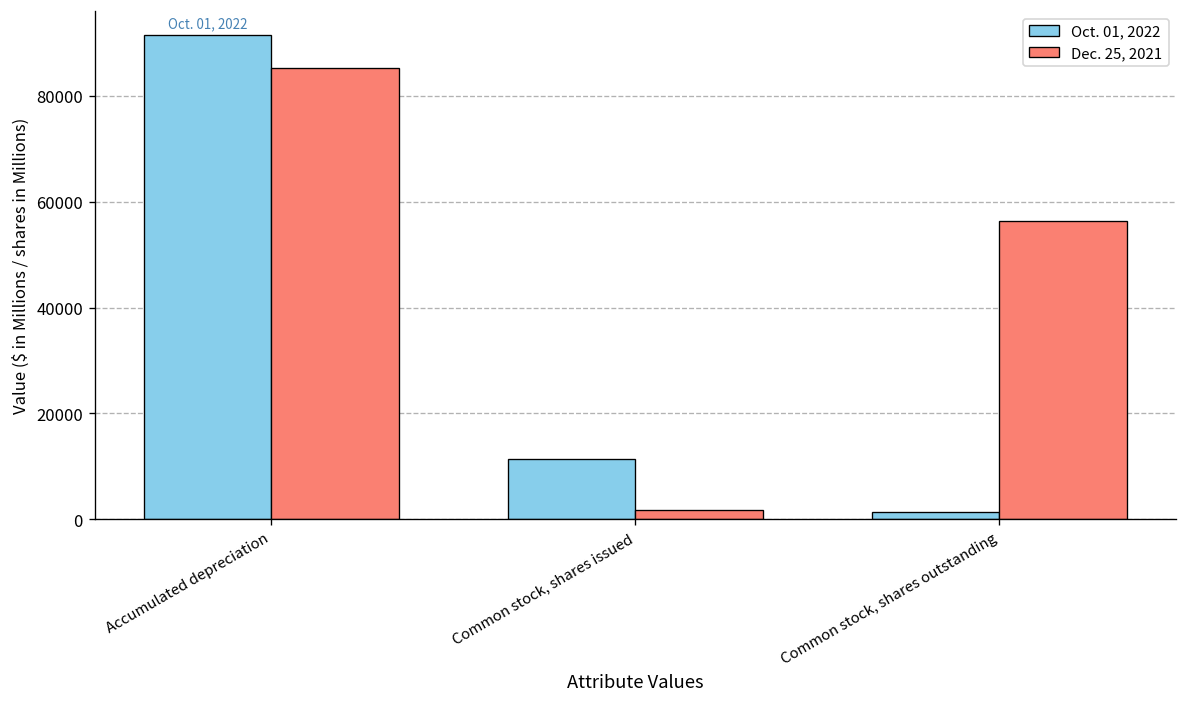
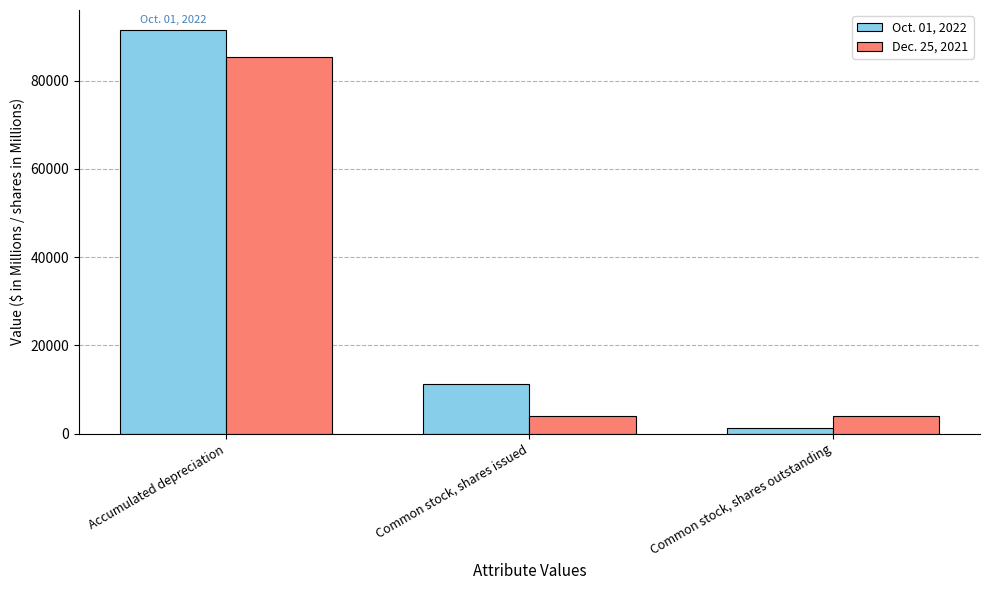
  {
    "Oct. 01, 2022": {
      "Common stock, shares issued": 11000,
      "Common stock, shares outstanding": 1000
    },
    "Dec. 25, 2021": {
      "Accumulated depreciation": 85000,
-     "Common stock, shares issued": 2000,
-     "Common stock, shares outstanding": 56000
+     "Common stock, shares issued": 4000,
+     "Common stock, shares outstanding": 4000
    }
  }
